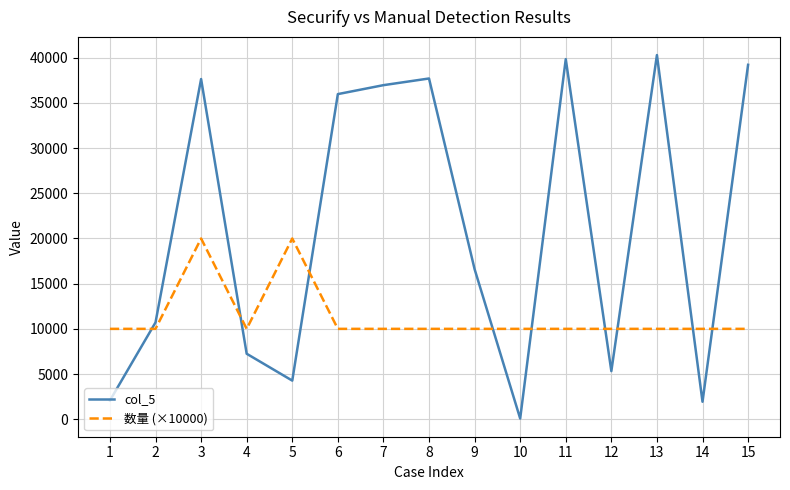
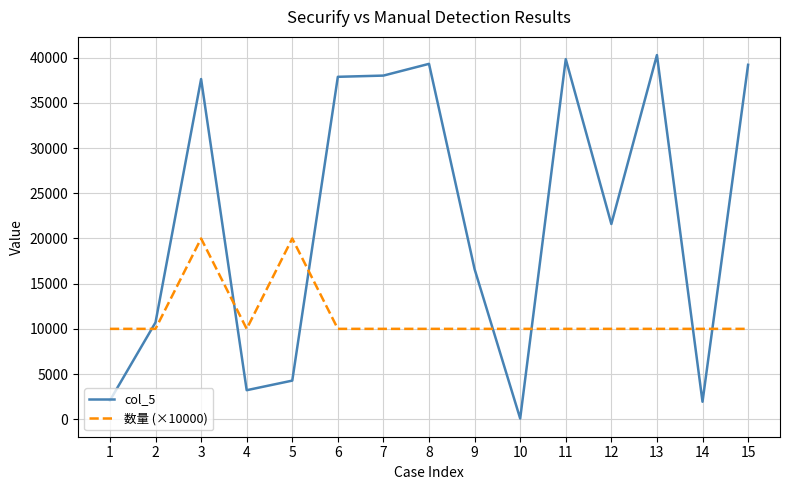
  {
    "col_5": {
      "2": 11000,
      "3": 38000,
-     "4": 7000,
+     "4": 3000,
      "5": 4000,
-     "6": 36000,
-     "7": 37000,
-     "8": 38000,
+     "6": 38000,
+     "7": 38000,
+     "8": 39000,
      "9": 17000,
      "10": 0,
      "11": 40000,
-     "12": 5000,
+     "12": 22000,
      "13": 40000,
      "14": 2000,
      "15": 39000
    },
    "数量 (×10000)": {
      "1": 10000,
      "2": 10000,
      "3": 20000,
      "4": 10000,
      "5": 20000,
      "6": 10000,
      "7": 10000,
      "8": 10000,
      "9": 10000,
      "10": 10000,
      "11": 10000,
      "12": 10000,
      "13": 10000,
      "14": 10000,
      "15": 10000
    }
  }
